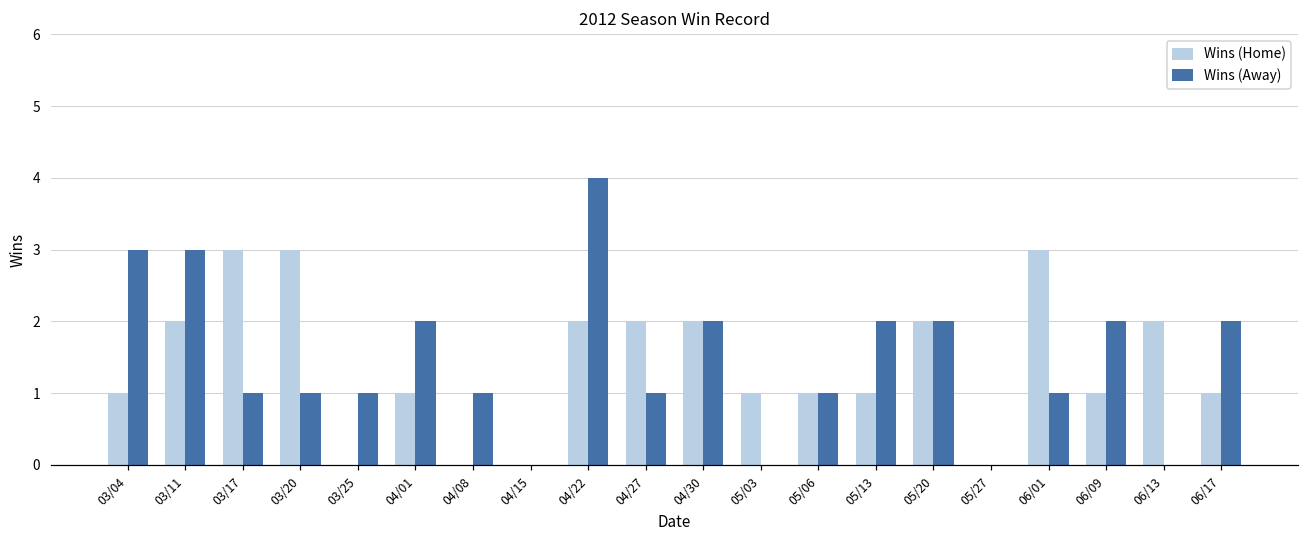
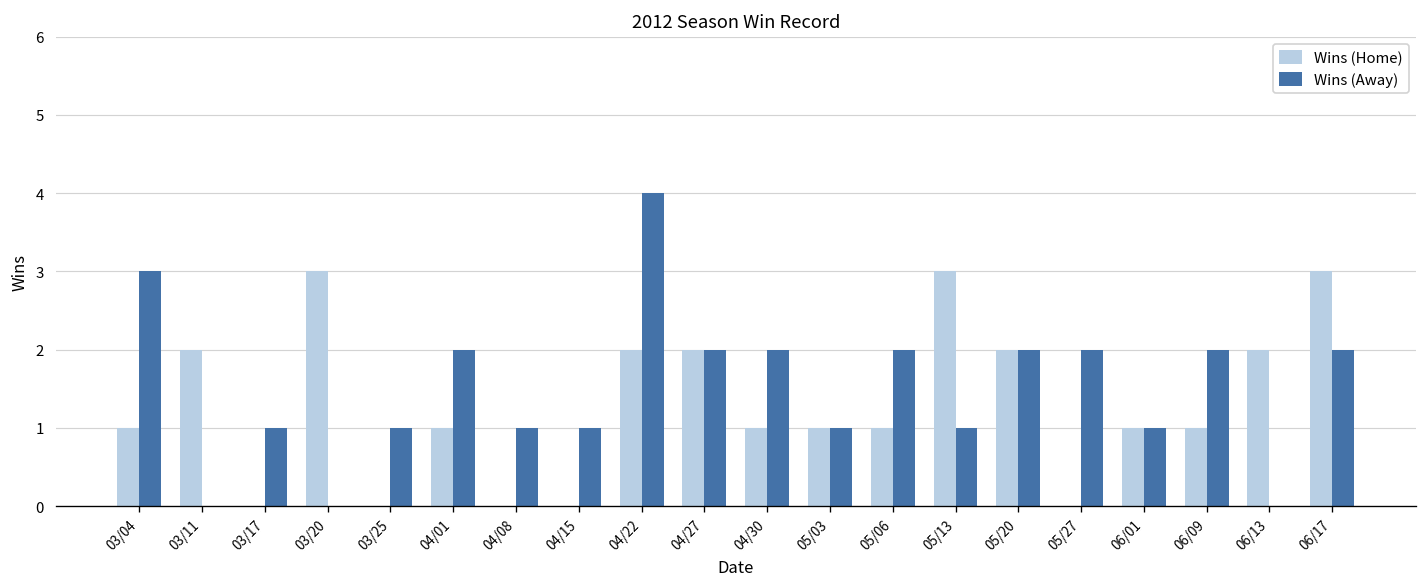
  {
    "Wins (Home)": {
      "03/04": 1,
      "03/11": 2,
-     "03/17": 3,
+     "03/17": 0,
      "03/20": 3,
      "03/25": 0,
      "04/01": 1,
      "04/08": 0,
      "04/15": 0,
      "04/22": 2,
      "04/27": 2,
-     "04/30": 2,
+     "04/30": 1,
      "05/03": 1,
      "05/06": 1,
-     "05/13": 1,
+     "05/13": 3,
      "05/20": 2,
      "05/27": 0,
-     "06/01": 3,
+     "06/01": 1,
      "06/09": 1,
      "06/13": 2,
-     "06/17": 1
+     "06/17": 3
    },
    "Wins (Away)": {
      "03/04": 3,
-     "03/11": 3,
+     "03/11": 0,
      "03/17": 1,
-     "03/20": 1,
+     "03/20": 0,
      "03/25": 1,
      "04/01": 2,
      "04/08": 1,
-     "04/15": 0,
+     "04/15": 1,
      "04/22": 4,
-     "04/27": 1,
+     "04/27": 2,
      "04/30": 2,
-     "05/03": 0,
-     "05/06": 1,
-     "05/13": 2,
+     "05/03": 1,
+     "05/06": 2,
+     "05/13": 1,
      "05/20": 2,
-     "05/27": 0,
+     "05/27": 2,
      "06/01": 1,
      "06/09": 2,
      "06/13": 0,
      "06/17": 2
    }
  }
